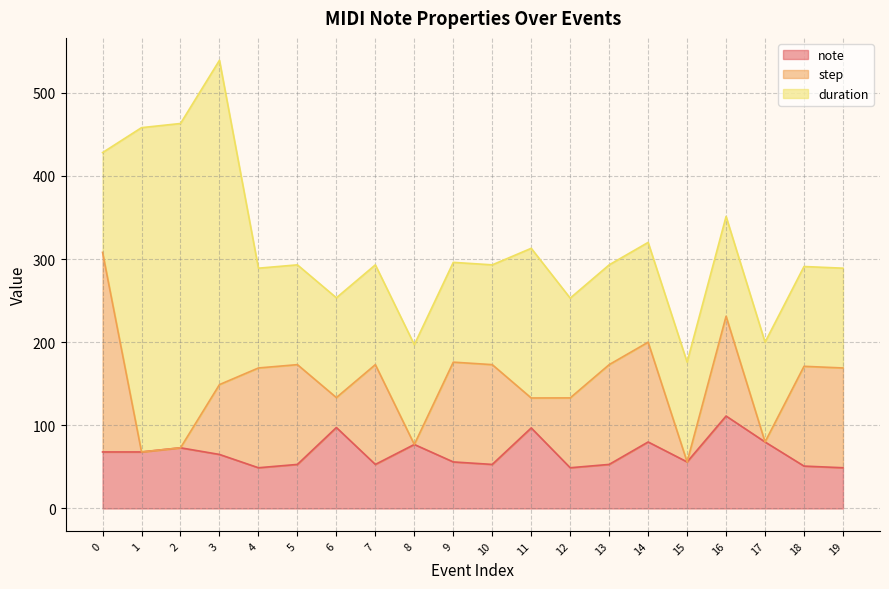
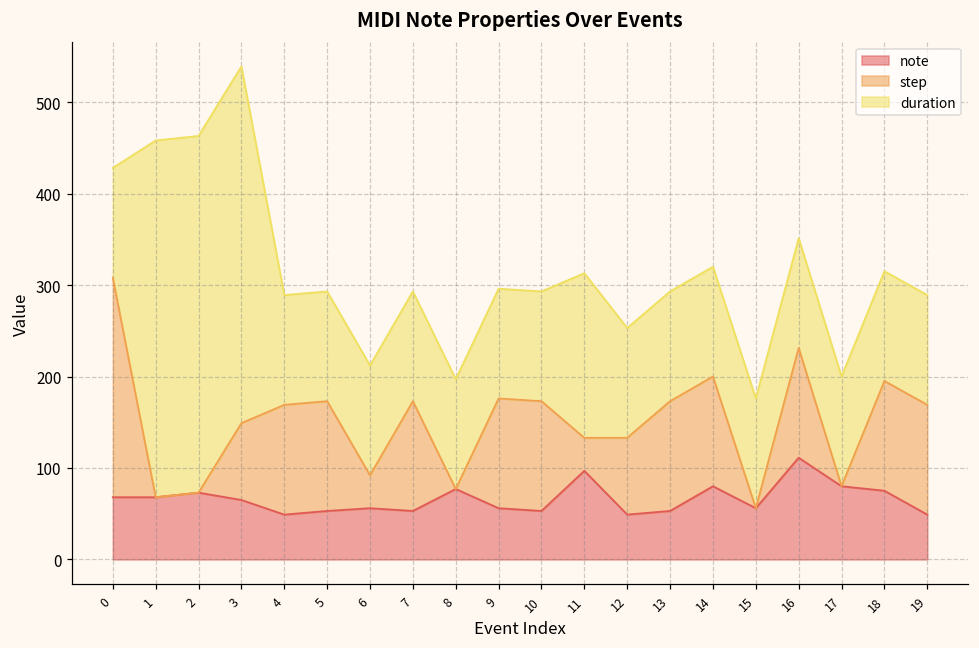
  {
    "note": {
      "0": 70,
      "3": 70,
      "4": 50,
      "5": 50,
-     "6": 100,
+     "6": 60,
      "7": 50,
      "9": 60,
      "10": 50,
      "11": 100,
      "12": 50,
      "13": 50,
      "14": 80,
      "16": 110,
-     "18": 50,
+     "18": 80,
      "19": 50
    }
  }
